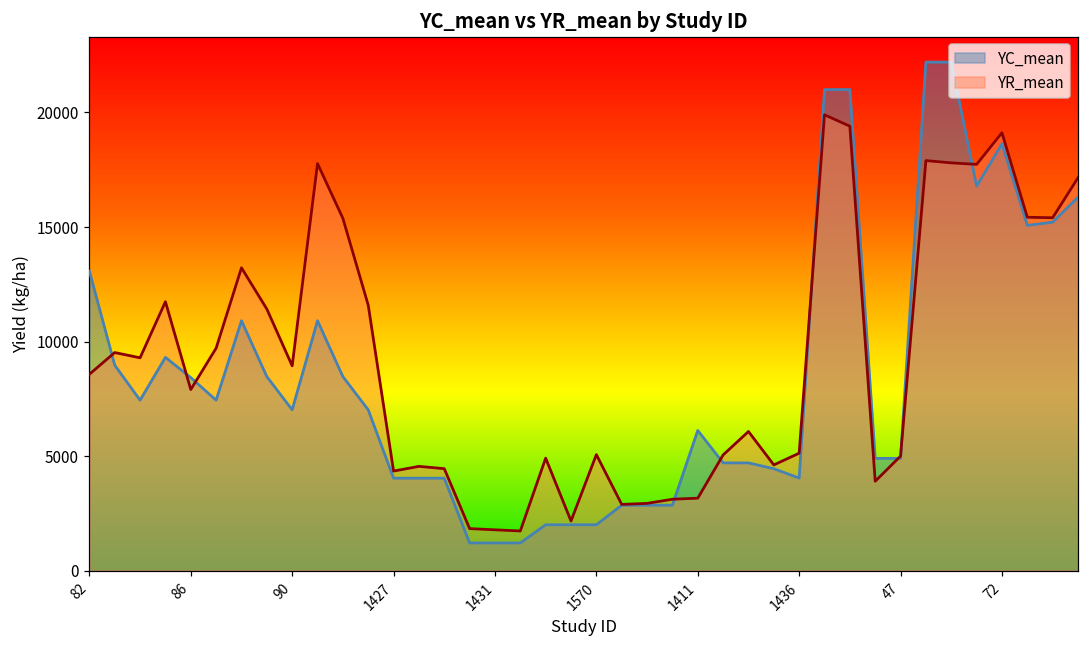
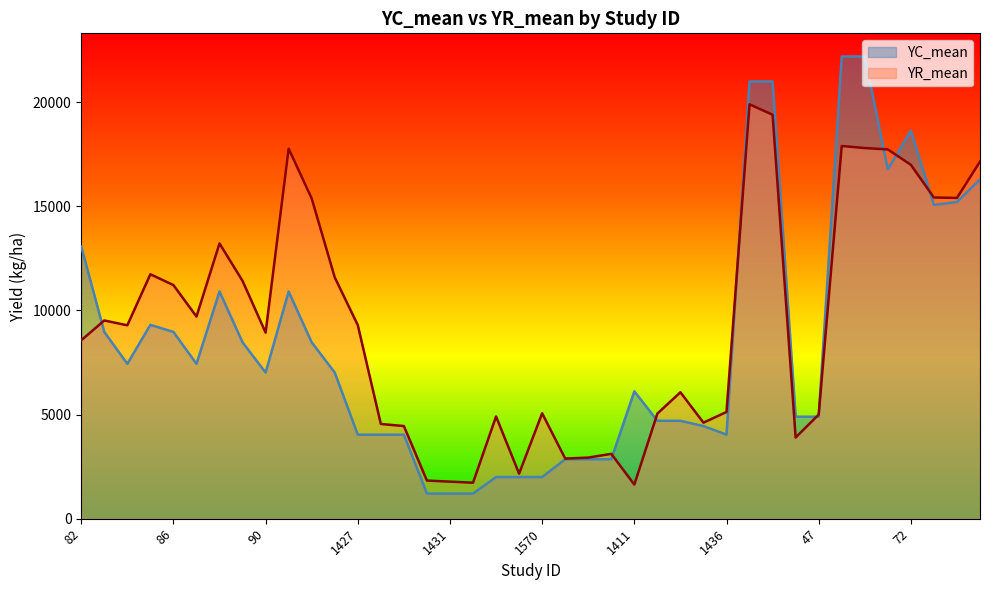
  {
    "YC_mean": {
      "82": 13100,
-     "86": 8400,
+     "86": 9000,
      "90": 7000,
      "1427": 4000,
      "1431": 1200,
      "1570": 2000,
      "1411": 6100,
      "1436": 4000,
      "72": 18600
    },
    "YR_mean": {
      "82": 8600,
-     "86": 7900,
+     "86": 11200,
      "90": 8900,
-     "1427": 4300,
+     "1427": 9300,
      "1431": 1800,
      "1570": 5100,
-     "1411": 3200,
+     "1411": 1600,
      "1436": 5100,
-     "72": 19100
+     "72": 17000
    }
  }
